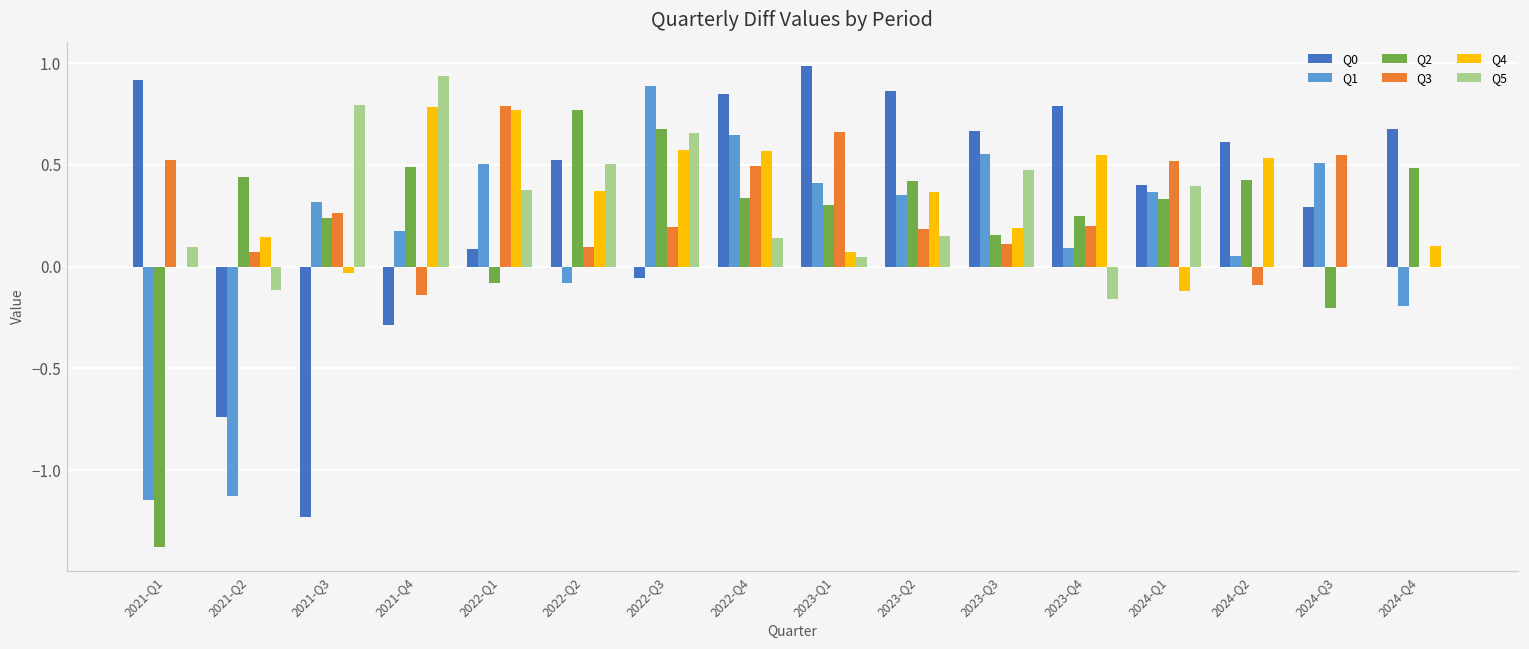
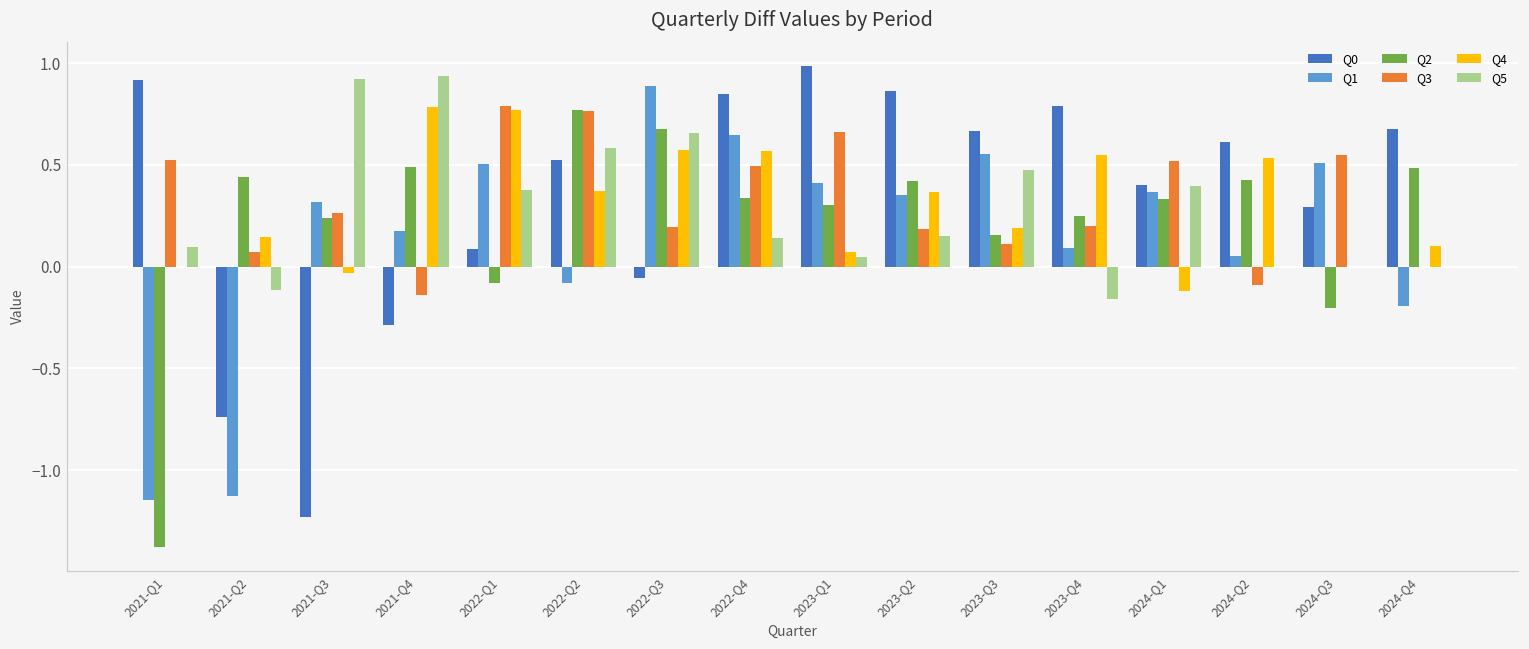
  {
    "Q2": {
      "2021-Q1": -1.38,
      "2021-Q2": 0.44,
      "2021-Q3": 0.24,
      "2021-Q4": 0.49,
      "2022-Q1": -0.08,
      "2022-Q2": 0.77,
      "2022-Q3": 0.68,
      "2022-Q4": 0.34,
      "2023-Q1": 0.31,
      "2023-Q2": 0.42,
      "2023-Q3": 0.15,
      "2023-Q4": 0.25,
      "2024-Q1": 0.33,
      "2024-Q2": 0.42,
      "2024-Q3": -0.21,
      "2024-Q4": 0.49
    },
    "Q3": {
      "2021-Q1": 0.52,
      "2021-Q2": 0.07,
      "2021-Q3": 0.26,
      "2021-Q4": -0.14,
      "2022-Q1": 0.79,
-     "2022-Q2": 0.10,
+     "2022-Q2": 0.77,
      "2022-Q3": 0.20,
      "2022-Q4": 0.50,
      "2023-Q1": 0.66,
      "2023-Q2": 0.18,
      "2023-Q3": 0.11,
      "2023-Q4": 0.20,
      "2024-Q1": 0.52,
      "2024-Q2": -0.09,
      "2024-Q3": 0.55,
      "2024-Q4": 0.00
    },
    "Q4": {
      "2021-Q2": 0.14,
      "2021-Q3": -0.03,
      "2021-Q4": 0.79,
      "2022-Q1": 0.77,
      "2022-Q2": 0.37,
      "2022-Q3": 0.58,
      "2022-Q4": 0.57,
      "2023-Q1": 0.07,
      "2023-Q2": 0.37,
      "2023-Q3": 0.19,
      "2023-Q4": 0.55,
      "2024-Q1": -0.12,
      "2024-Q2": 0.53,
      "2024-Q3": 0.00,
      "2024-Q4": 0.10
    },
    "Q5": {
      "2021-Q1": 0.10,
      "2021-Q2": -0.11,
-     "2021-Q3": 0.80,
+     "2021-Q3": 0.92,
      "2021-Q4": 0.94,
      "2022-Q1": 0.37,
-     "2022-Q2": 0.51,
+     "2022-Q2": 0.58,
      "2022-Q3": 0.65,
      "2022-Q4": 0.14,
      "2023-Q1": 0.05,
      "2023-Q2": 0.15,
      "2023-Q3": 0.47,
      "2023-Q4": -0.16,
      "2024-Q1": 0.40,
      "2024-Q2": 0.00,
      "2024-Q3": 0.00,
      "2024-Q4": 0.00
    }
  }
